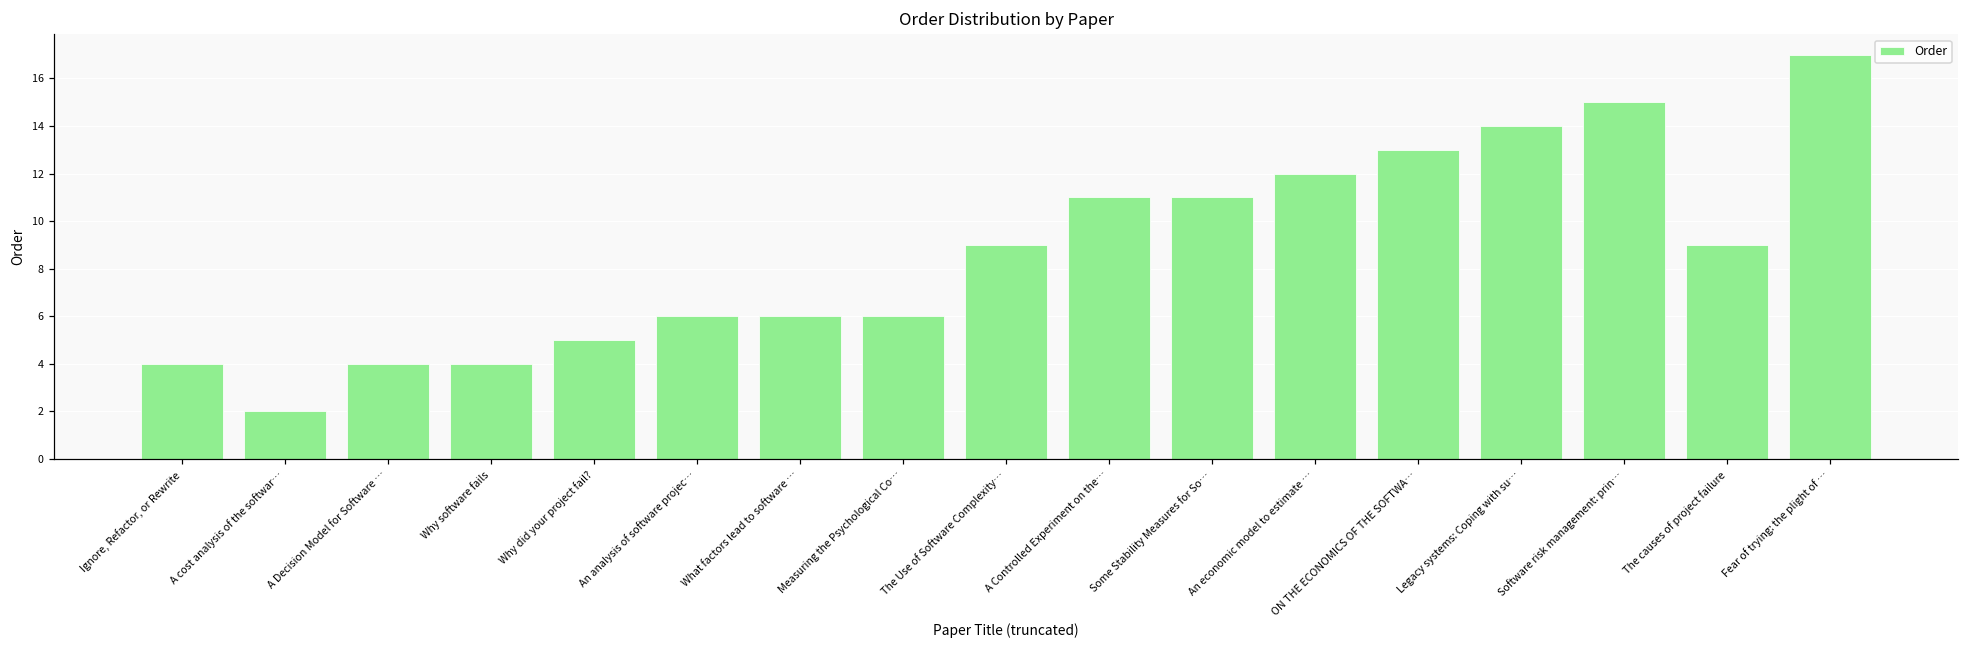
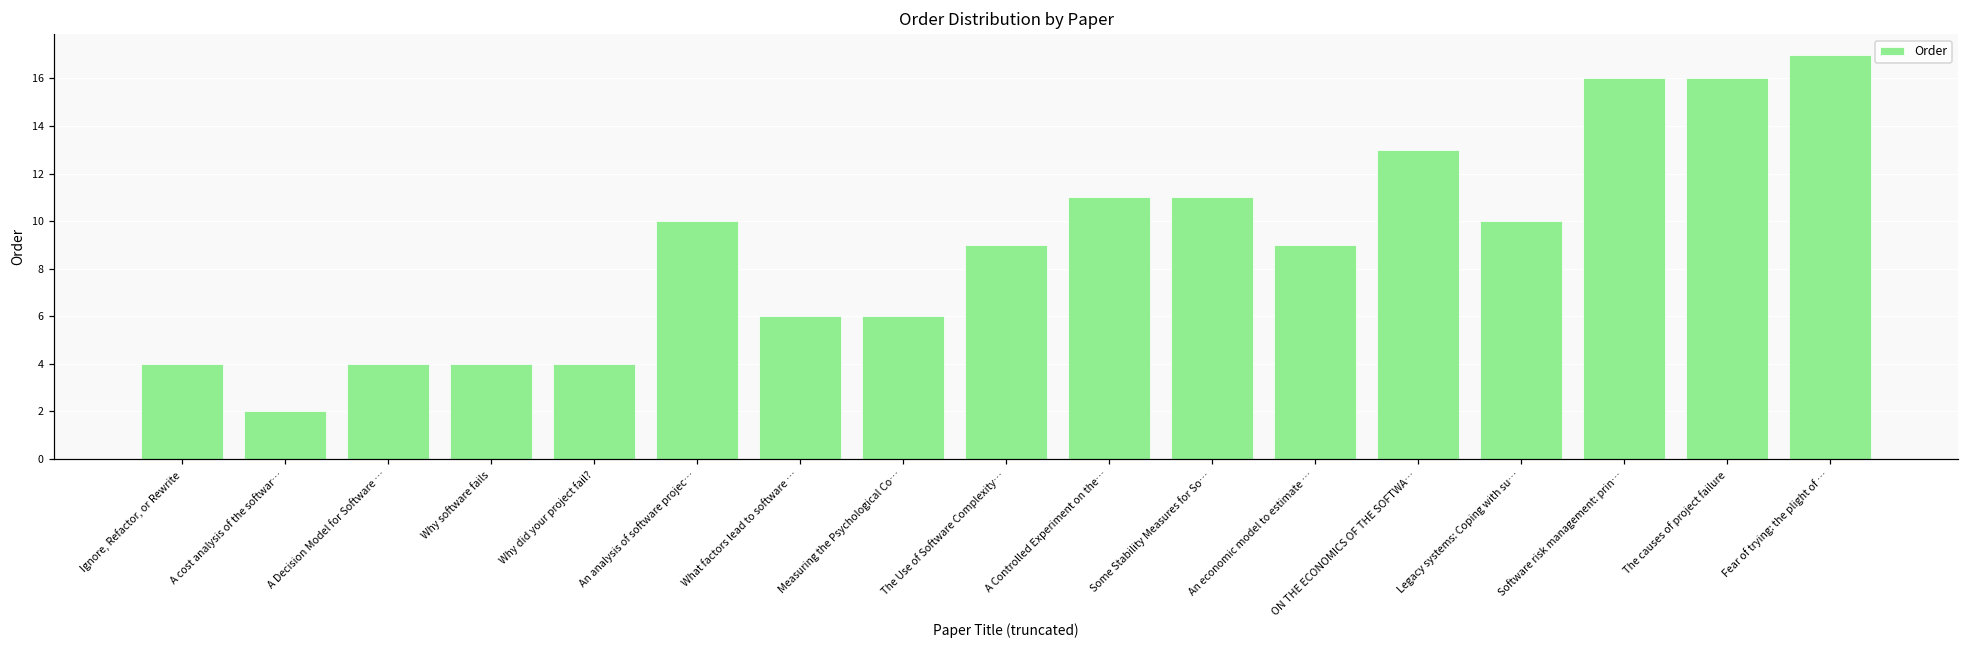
  {
    "Ignore, Refactor, or Rewrite": 4,
    "A cost analysis of the softwar…": 2,
    "A Decision Model for Software …": 4,
    "Why software fails": 4,
-   "Why did your project fail?": 5,
-   "An analysis of software projec…": 6,
+   "Why did your project fail?": 4,
+   "An analysis of software projec…": 10,
    "What factors lead to software …": 6,
    "Measuring the Psychological Co…": 6,
    "The Use of Software Complexity…": 9,
    "A Controlled Experiment on the…": 11,
    "Some Stability Measures for So…": 11,
-   "An economic model to estimate …": 12,
+   "An economic model to estimate …": 9,
    "ON THE ECONOMICS OF THE SOFTWA…": 13,
-   "Legacy systems: Coping with su…": 14,
-   "Software risk management: prin…": 15,
-   "The causes of project failure": 9,
+   "Legacy systems: Coping with su…": 10,
+   "Software risk management: prin…": 16,
+   "The causes of project failure": 16,
    "Fear of trying: the plight of …": 17
  }
